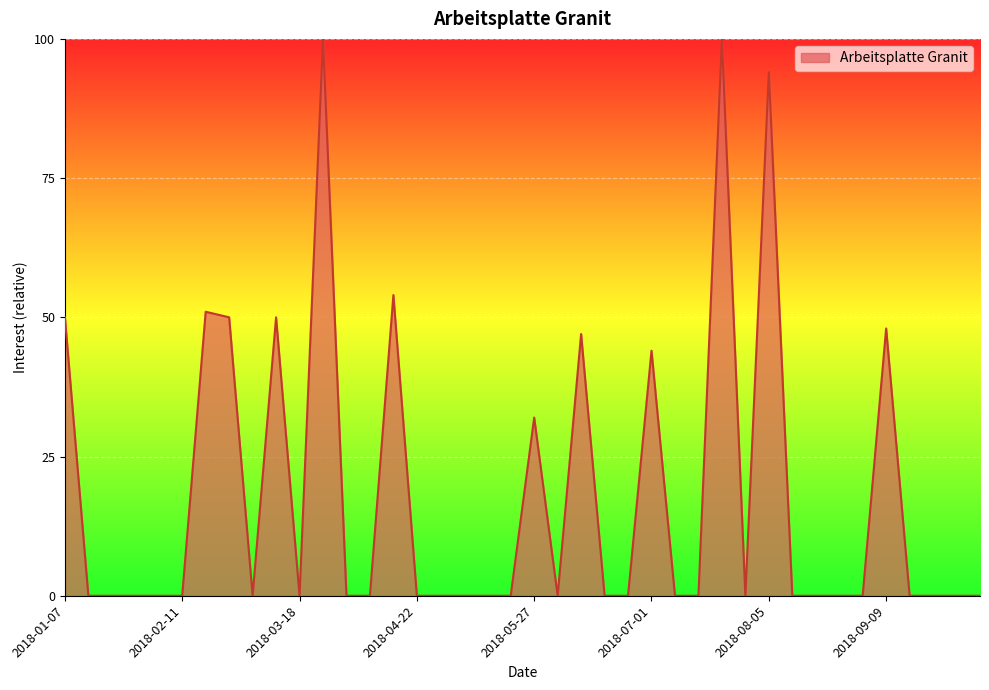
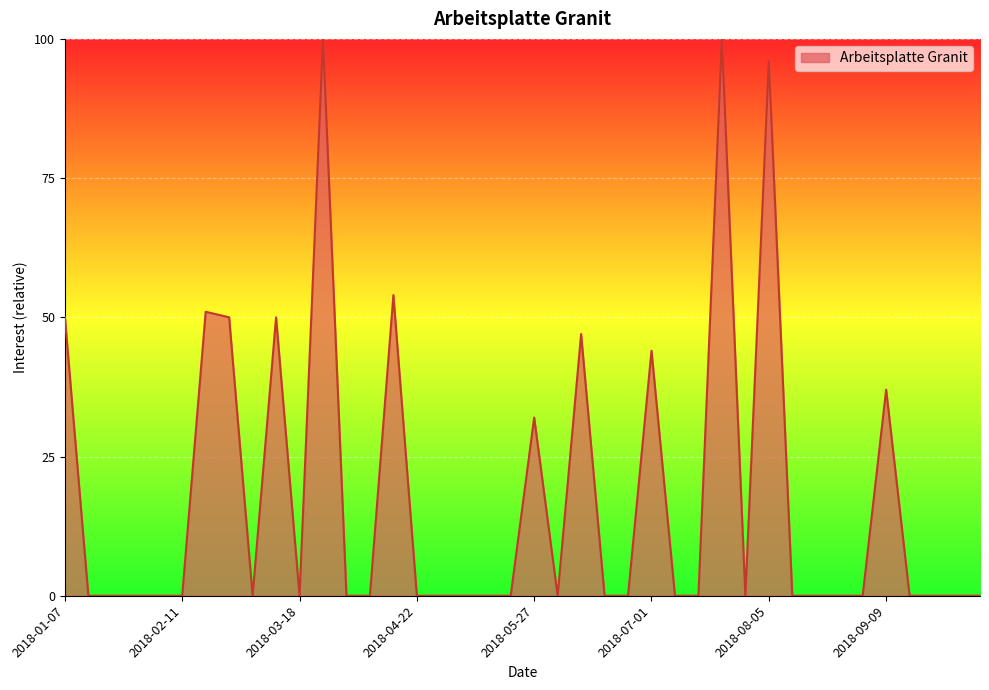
  {
    "2018-01-07": 50,
    "2018-02-11": 0,
    "2018-03-18": 0,
    "2018-04-22": 0,
    "2018-05-27": 32,
    "2018-07-01": 44,
-   "2018-08-05": 94,
-   "2018-09-09": 48
+   "2018-08-05": 96,
+   "2018-09-09": 37
  }
